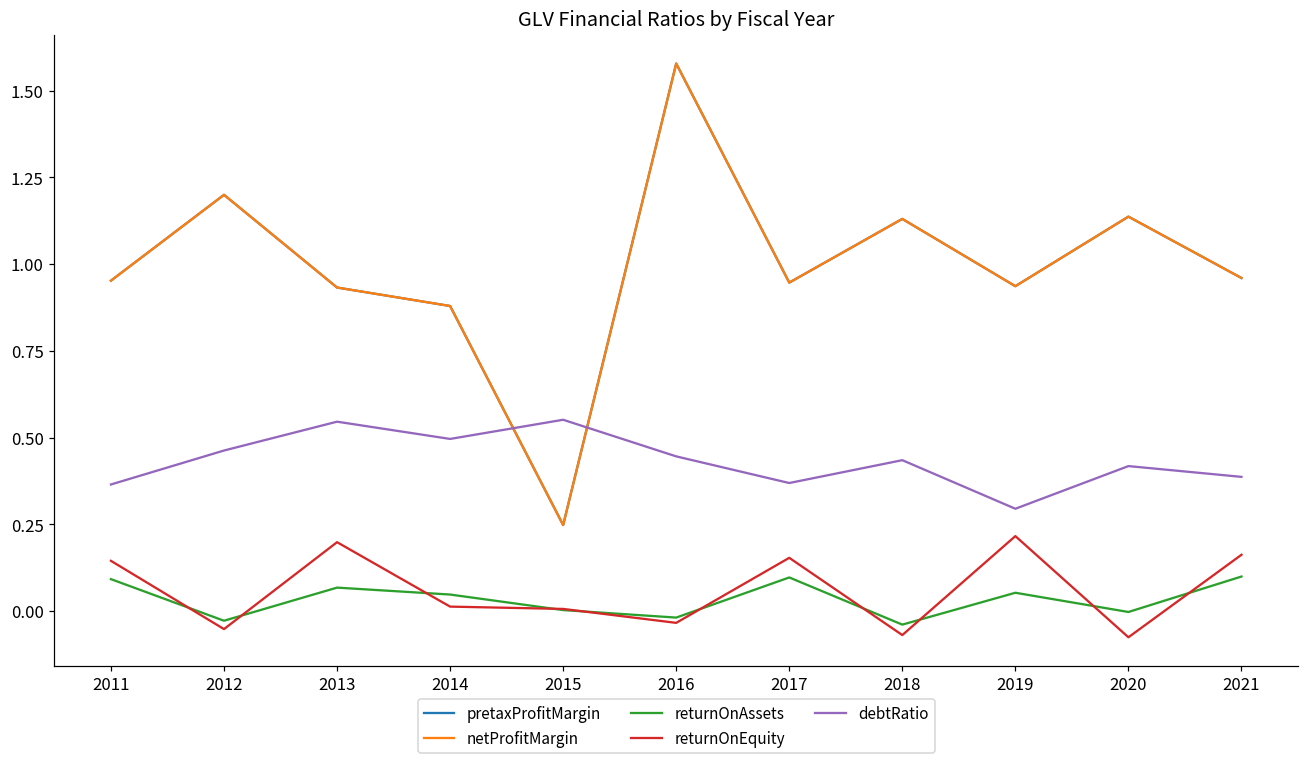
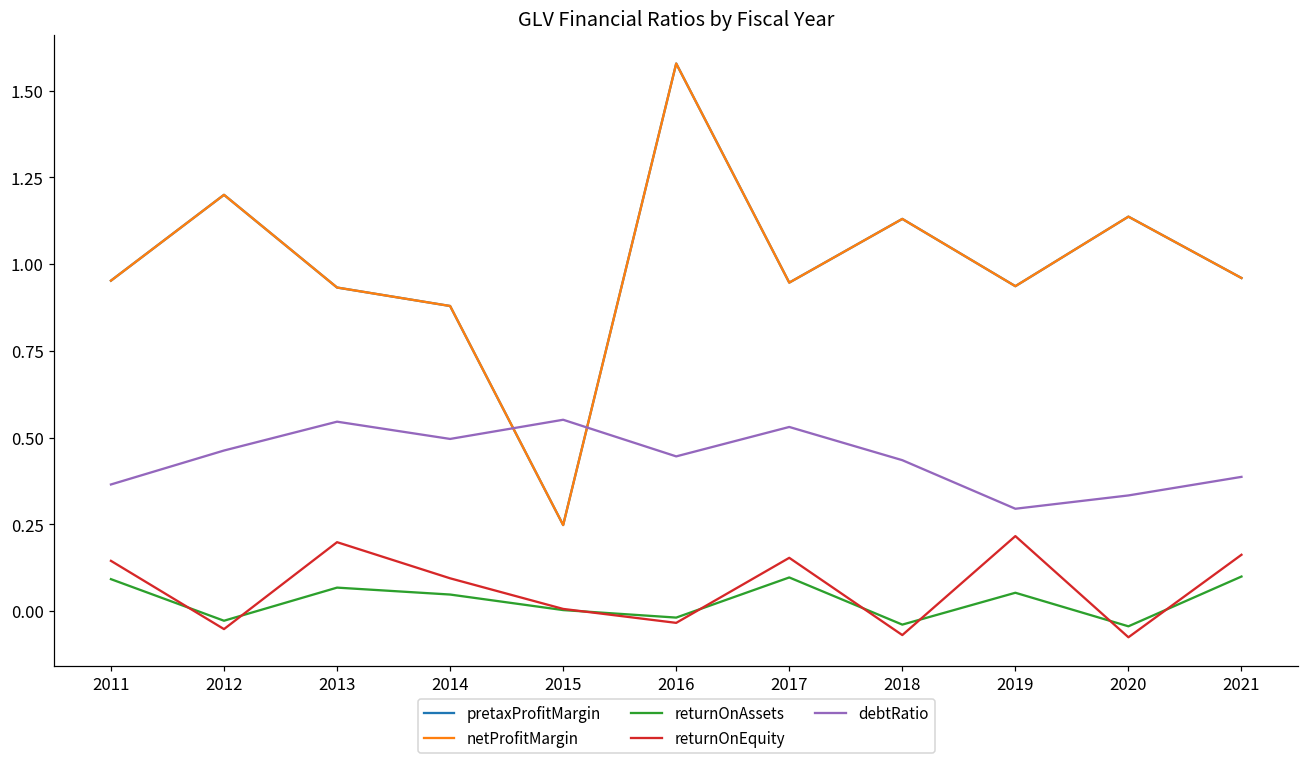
  {
    "netProfitMargin": {
      "2011": 0.95,
      "2012": 1.20,
      "2013": 0.93,
      "2014": 0.88,
      "2015": 0.25,
      "2016": 1.58,
      "2017": 0.95,
      "2018": 1.13,
      "2019": 0.94,
      "2020": 1.14,
      "2021": 0.96
    },
    "returnOnAssets": {
      "2011": 0.09,
      "2012": -0.03,
      "2013": 0.07,
      "2014": 0.05,
      "2016": -0.02,
      "2017": 0.10,
      "2018": -0.04,
      "2019": 0.05,
-     "2020": 0.00,
+     "2020": -0.04,
      "2021": 0.10
    },
    "returnOnEquity": {
      "2011": 0.14,
      "2012": -0.05,
      "2013": 0.20,
-     "2014": 0.01,
+     "2014": 0.09,
      "2016": -0.03,
      "2017": 0.15,
      "2018": -0.07,
      "2019": 0.22,
      "2020": -0.08,
      "2021": 0.16
    },
    "debtRatio": {
      "2011": 0.36,
      "2012": 0.46,
      "2013": 0.55,
      "2014": 0.50,
      "2015": 0.55,
      "2016": 0.45,
-     "2017": 0.37,
+     "2017": 0.53,
      "2018": 0.43,
      "2019": 0.29,
-     "2020": 0.42,
+     "2020": 0.33,
      "2021": 0.39
    }
  }
